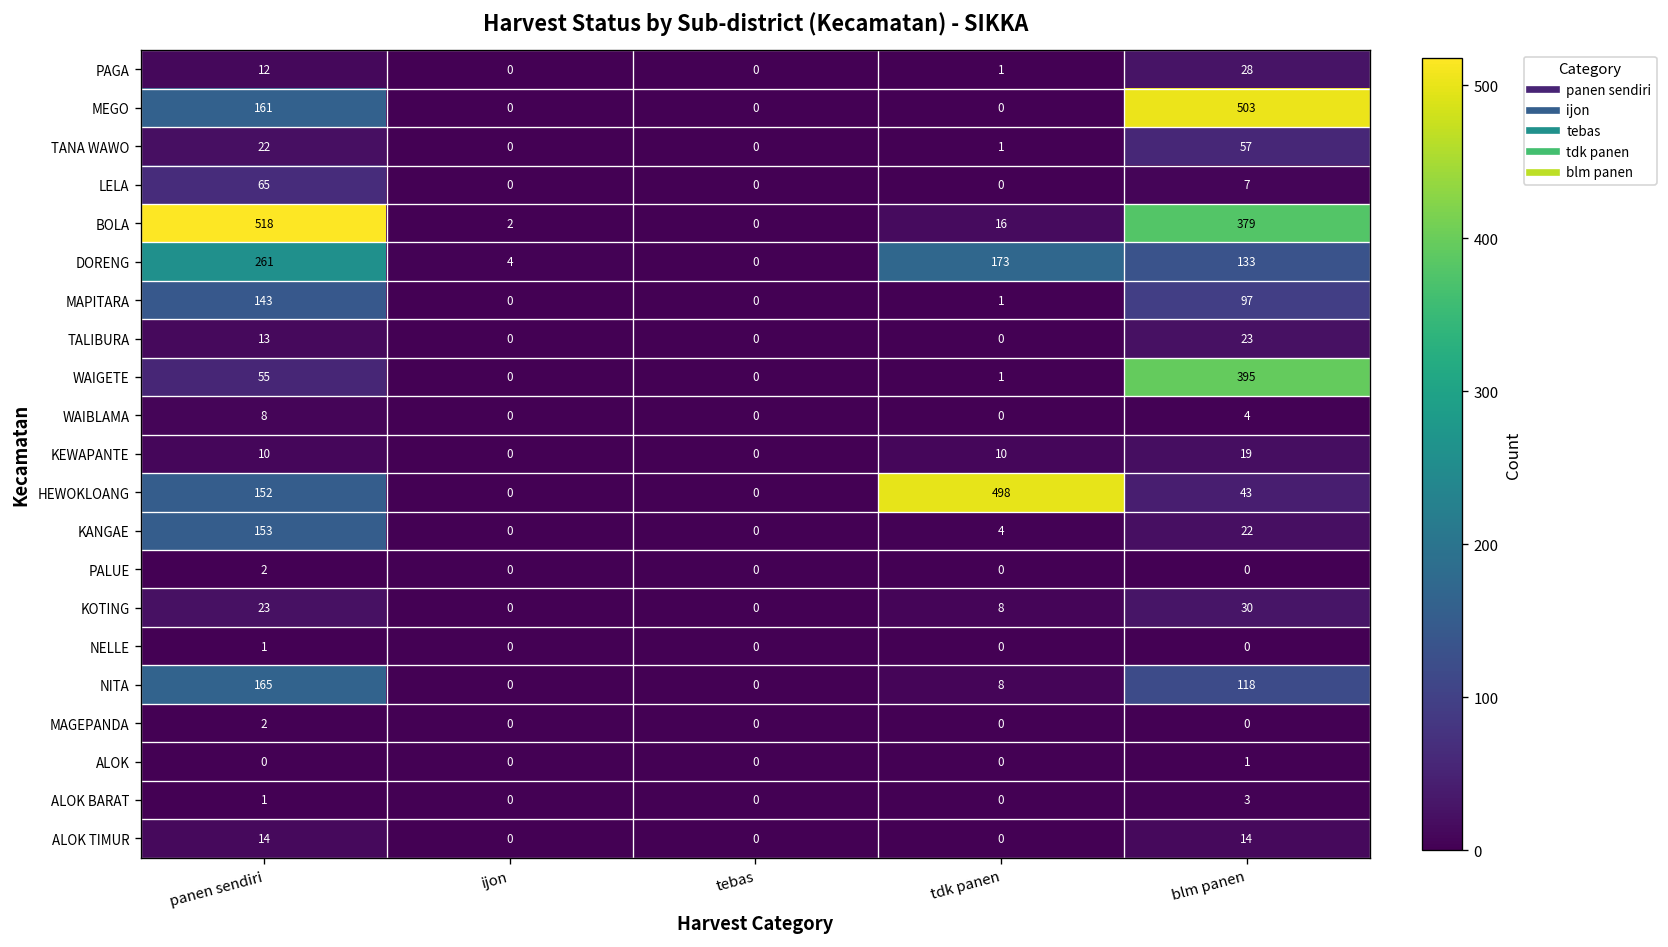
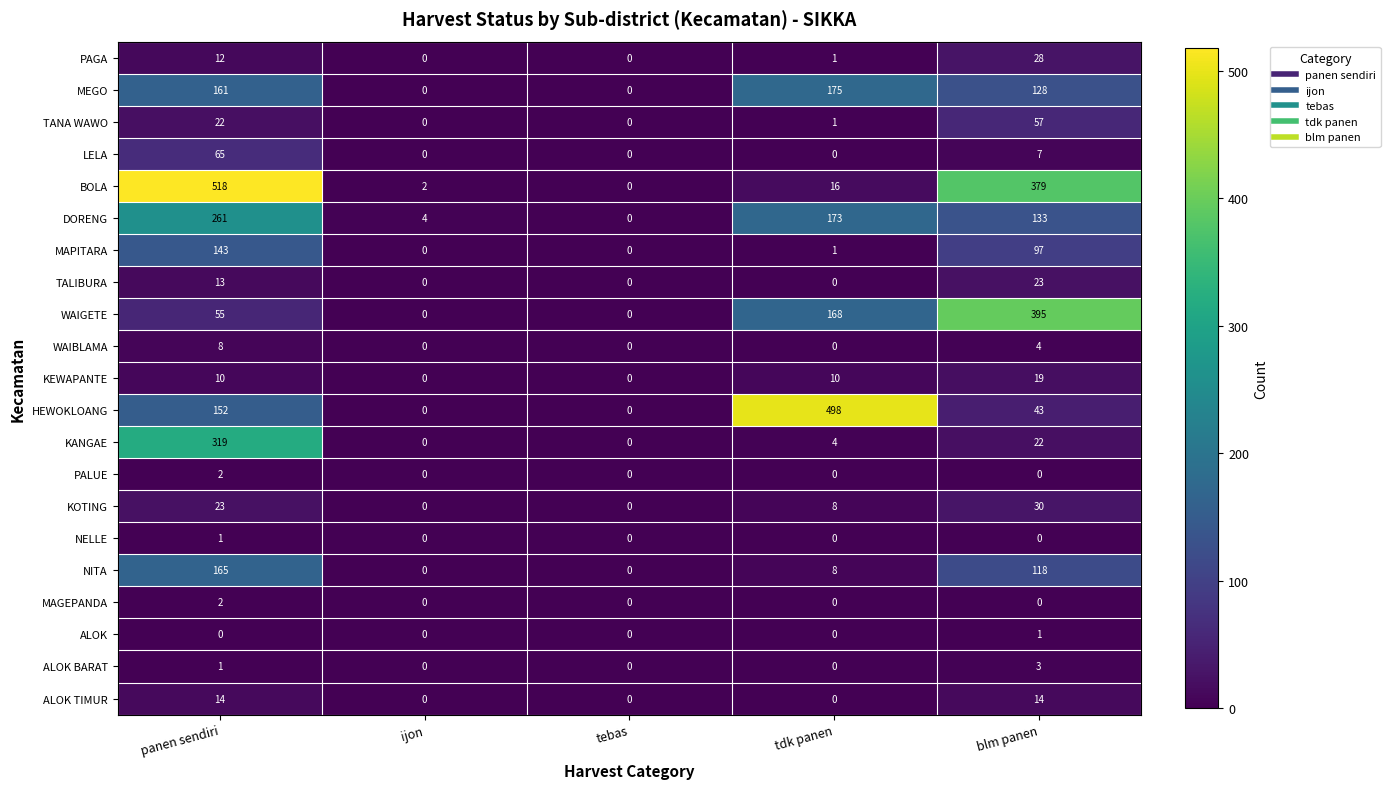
  {
    "PAGA": {
      "panen sendiri": 12,
      "ijon": 0,
      "tebas": 0,
      "tdk panen": 1,
      "blm panen": 28
    },
    "MEGO": {
      "panen sendiri": 161,
      "ijon": 0,
      "tebas": 0,
-     "tdk panen": 0,
-     "blm panen": 503
+     "tdk panen": 175,
+     "blm panen": 128
    },
    "TANA WAWO": {
      "panen sendiri": 22,
      "ijon": 0,
      "tebas": 0,
      "tdk panen": 1,
      "blm panen": 57
    },
    "LELA": {
      "panen sendiri": 65,
      "ijon": 0,
      "tebas": 0,
      "tdk panen": 0,
      "blm panen": 7
    },
    "BOLA": {
      "panen sendiri": 518,
      "ijon": 2,
      "tebas": 0,
      "tdk panen": 16,
      "blm panen": 379
    },
    "DORENG": {
      "panen sendiri": 261,
      "ijon": 4,
      "tebas": 0,
      "tdk panen": 173,
      "blm panen": 133
    },
    "MAPITARA": {
      "panen sendiri": 143,
      "ijon": 0,
      "tebas": 0,
      "tdk panen": 1,
      "blm panen": 97
    },
    "TALIBURA": {
      "panen sendiri": 13,
      "ijon": 0,
      "tebas": 0,
      "tdk panen": 0,
      "blm panen": 23
    },
    "WAIGETE": {
      "panen sendiri": 55,
      "ijon": 0,
      "tebas": 0,
-     "tdk panen": 1,
+     "tdk panen": 168,
      "blm panen": 395
    },
    "WAIBLAMA": {
      "panen sendiri": 8,
      "ijon": 0,
      "tebas": 0,
      "tdk panen": 0,
      "blm panen": 4
    },
    "KEWAPANTE": {
      "panen sendiri": 10,
      "ijon": 0,
      "tebas": 0,
      "tdk panen": 10,
      "blm panen": 19
    },
    "HEWOKLOANG": {
      "panen sendiri": 152,
      "ijon": 0,
      "tebas": 0,
      "tdk panen": 498,
      "blm panen": 43
    },
    "KANGAE": {
-     "panen sendiri": 153,
+     "panen sendiri": 319,
      "ijon": 0,
      "tebas": 0,
      "tdk panen": 4,
      "blm panen": 22
    },
    "PALUE": {
      "panen sendiri": 2,
      "ijon": 0,
      "tebas": 0,
      "tdk panen": 0,
      "blm panen": 0
    },
    "KOTING": {
      "panen sendiri": 23,
      "ijon": 0,
      "tebas": 0,
      "tdk panen": 8,
      "blm panen": 30
    },
    "NELLE": {
      "panen sendiri": 1,
      "ijon": 0,
      "tebas": 0,
      "tdk panen": 0,
      "blm panen": 0
    },
    "NITA": {
      "panen sendiri": 165,
      "ijon": 0,
      "tebas": 0,
      "tdk panen": 8,
      "blm panen": 118
    },
    "MAGEPANDA": {
      "panen sendiri": 2,
      "ijon": 0,
      "tebas": 0,
      "tdk panen": 0,
      "blm panen": 0
    },
    "ALOK": {
      "panen sendiri": 0,
      "ijon": 0,
      "tebas": 0,
      "tdk panen": 0,
      "blm panen": 1
    },
    "ALOK BARAT": {
      "panen sendiri": 1,
      "ijon": 0,
      "tebas": 0,
      "tdk panen": 0,
      "blm panen": 3
    },
    "ALOK TIMUR": {
      "panen sendiri": 14,
      "ijon": 0,
      "tebas": 0,
      "tdk panen": 0,
      "blm panen": 14
    }
  }
